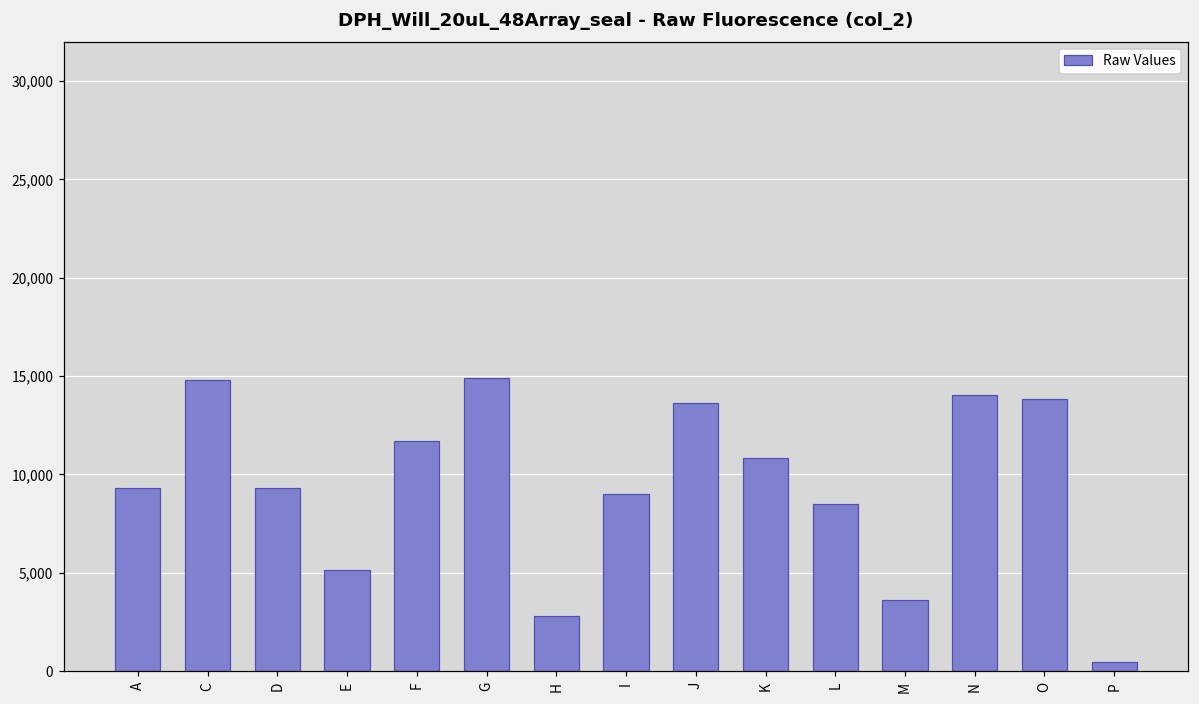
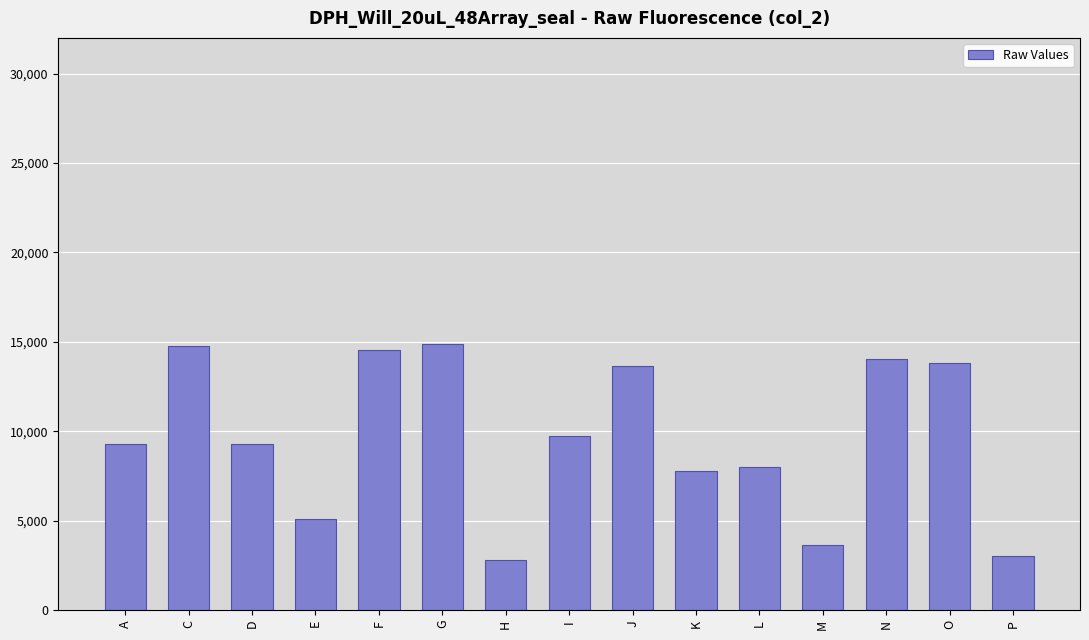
  {
    "A": "9,300",
    "C": "14,800",
    "D": "9,300",
    "E": "5,100",
-   "F": "11,700",
+   "F": "14,500",
    "G": "14,900",
    "H": "2,800",
-   "I": "9,000",
+   "I": "9,800",
    "J": "13,700",
-   "K": "10,800",
-   "L": "8,500",
+   "K": "7,800",
+   "L": "8,000",
    "M": "3,600",
    "N": "14,100",
    "O": "13,800",
-   "P": "500"
+   "P": "3,000"
  }
